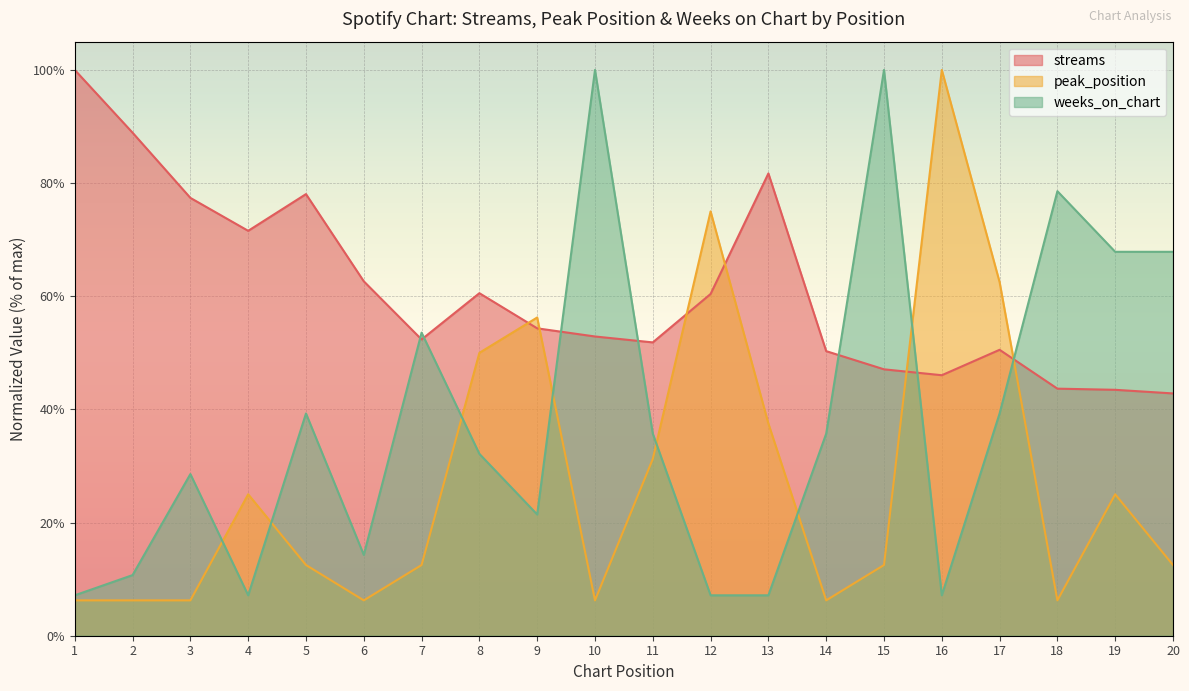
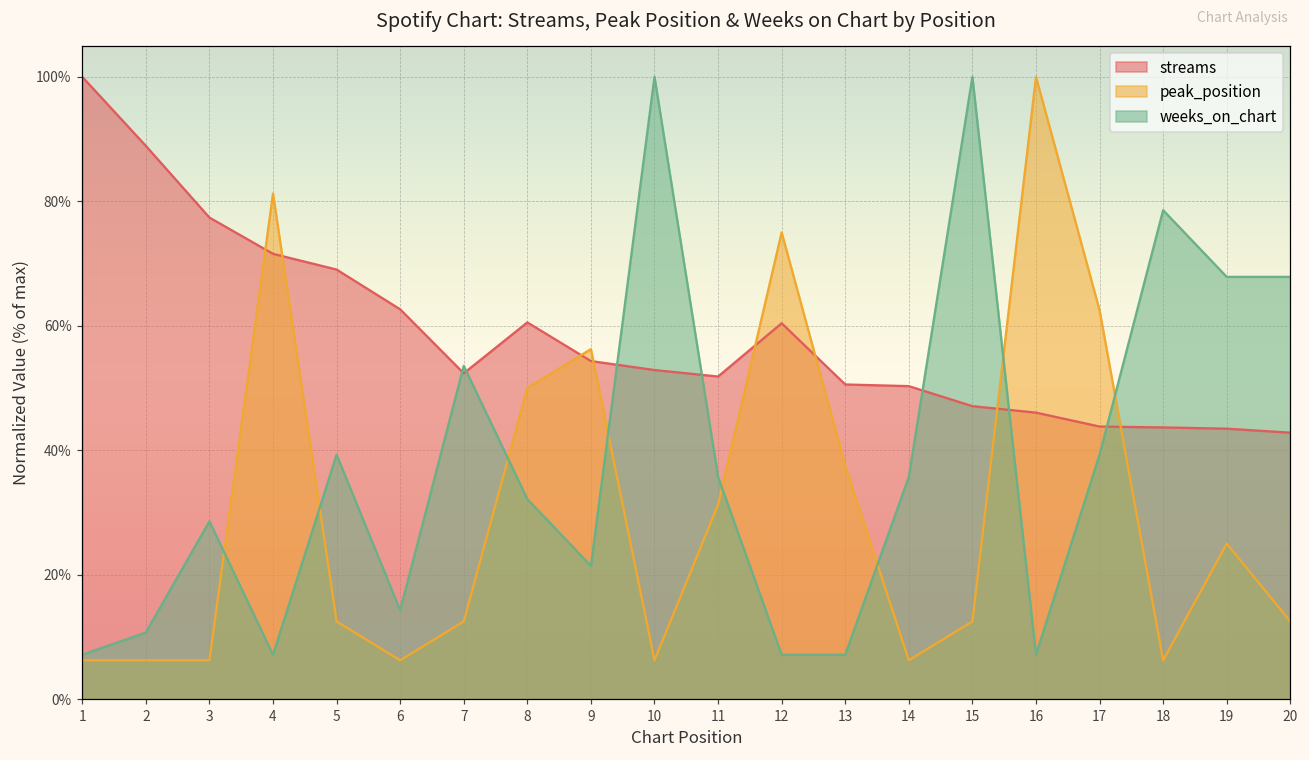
  {
    "streams": {
      "1": "100%",
      "2": "89%",
      "3": "77%",
      "4": "72%",
-     "5": "78%",
+     "5": "69%",
      "6": "63%",
      "7": "52%",
      "8": "61%",
      "9": "54%",
      "10": "53%",
      "11": "52%",
      "12": "60%",
-     "13": "82%",
+     "13": "51%",
      "14": "50%",
      "15": "47%",
      "16": "46%",
-     "17": "51%",
+     "17": "44%",
      "18": "44%",
      "19": "43%",
      "20": "43%"
    },
    "peak_position": {
      "1": "6%",
      "2": "6%",
      "3": "6%",
-     "4": "25%",
+     "4": "81%",
      "5": "13%",
      "6": "6%",
      "7": "13%",
      "8": "50%",
      "9": "56%",
      "10": "6%",
      "11": "31%",
      "12": "75%",
      "13": "38%",
      "14": "6%",
      "15": "13%",
      "16": "100%",
      "17": "63%",
      "18": "6%",
      "19": "25%",
      "20": "13%"
    },
    "weeks_on_chart": {
      "1": "7%",
      "2": "11%",
      "3": "29%",
      "4": "7%",
      "5": "39%",
      "6": "14%",
      "7": "54%",
      "8": "32%",
      "9": "21%",
      "10": "100%",
      "11": "36%",
      "12": "7%",
      "13": "7%",
      "14": "36%",
      "15": "100%",
      "16": "7%",
      "17": "39%",
      "18": "79%",
      "19": "68%",
      "20": "68%"
    }
  }
